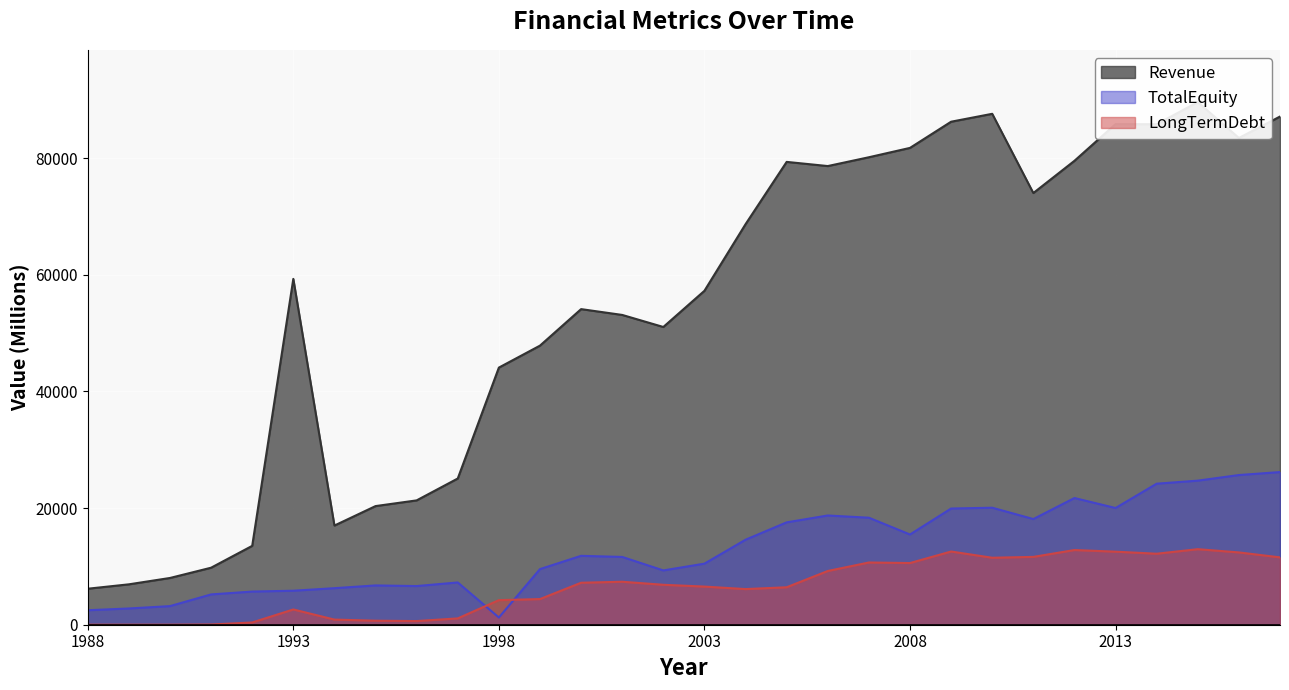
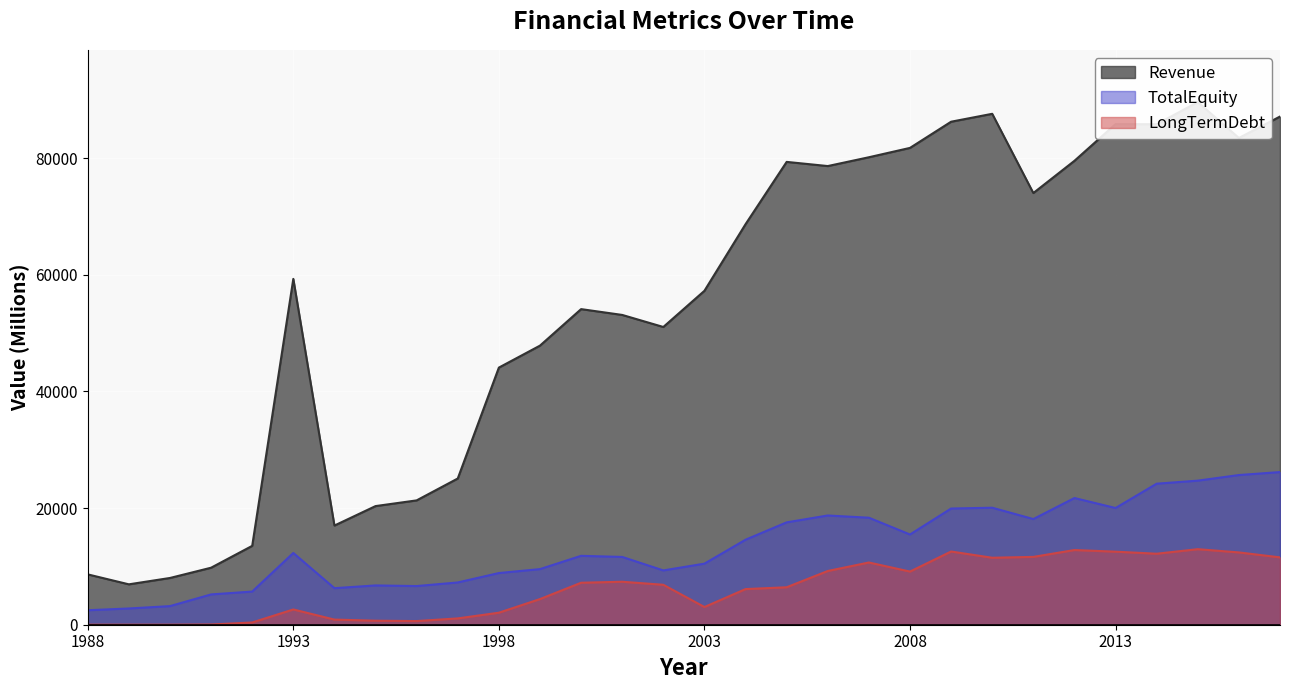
  {
    "Revenue": {
-     "1988": 6000,
+     "1988": 9000,
      "1993": 59000,
      "1998": 44000,
      "2003": 57000,
      "2008": 82000
    },
    "TotalEquity": {
      "1988": 2000,
-     "1993": 6000,
-     "1998": 1000,
+     "1993": 12000,
+     "1998": 9000,
      "2003": 10000,
      "2008": 15000,
      "2013": 20000
    },
    "LongTermDebt": {
      "1988": 0,
      "1993": 3000,
-     "1998": 4000,
-     "2003": 7000,
-     "2008": 11000,
+     "1998": 2000,
+     "2003": 3000,
+     "2008": 9000,
      "2013": 13000
    }
  }
